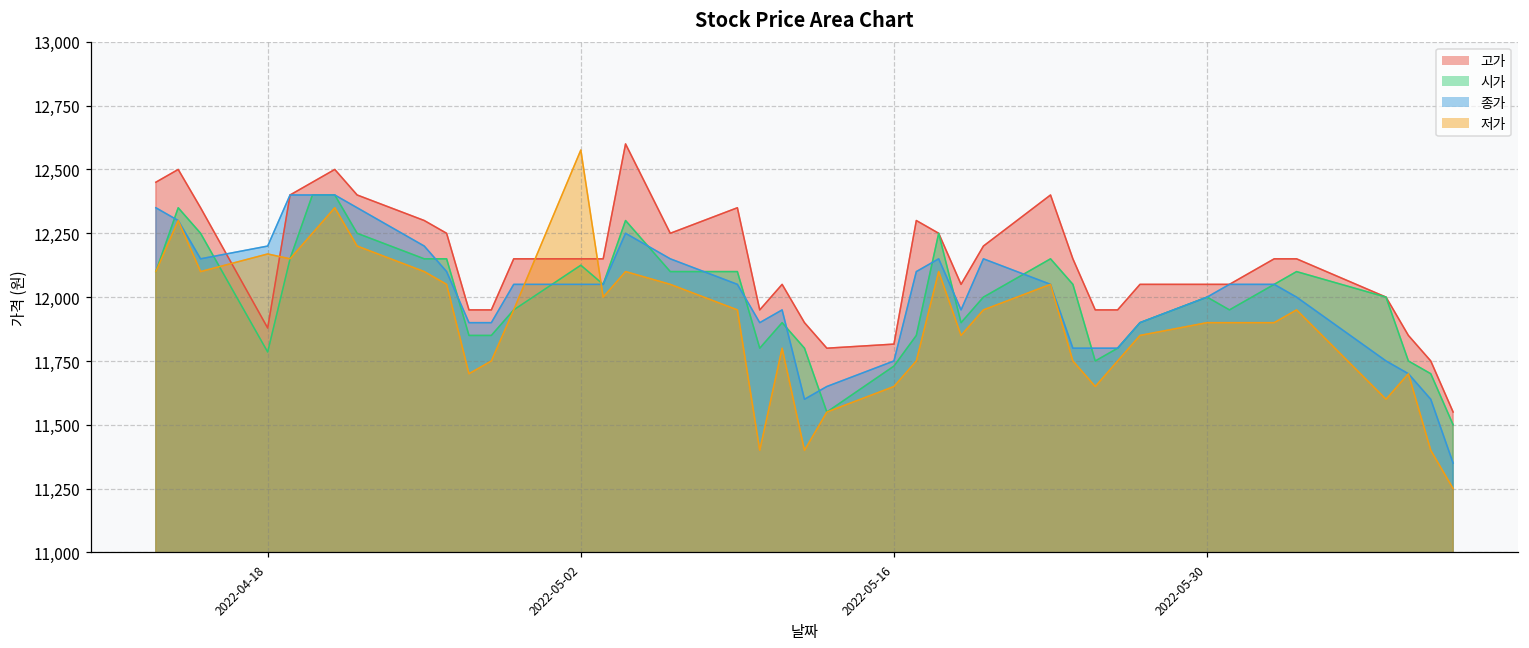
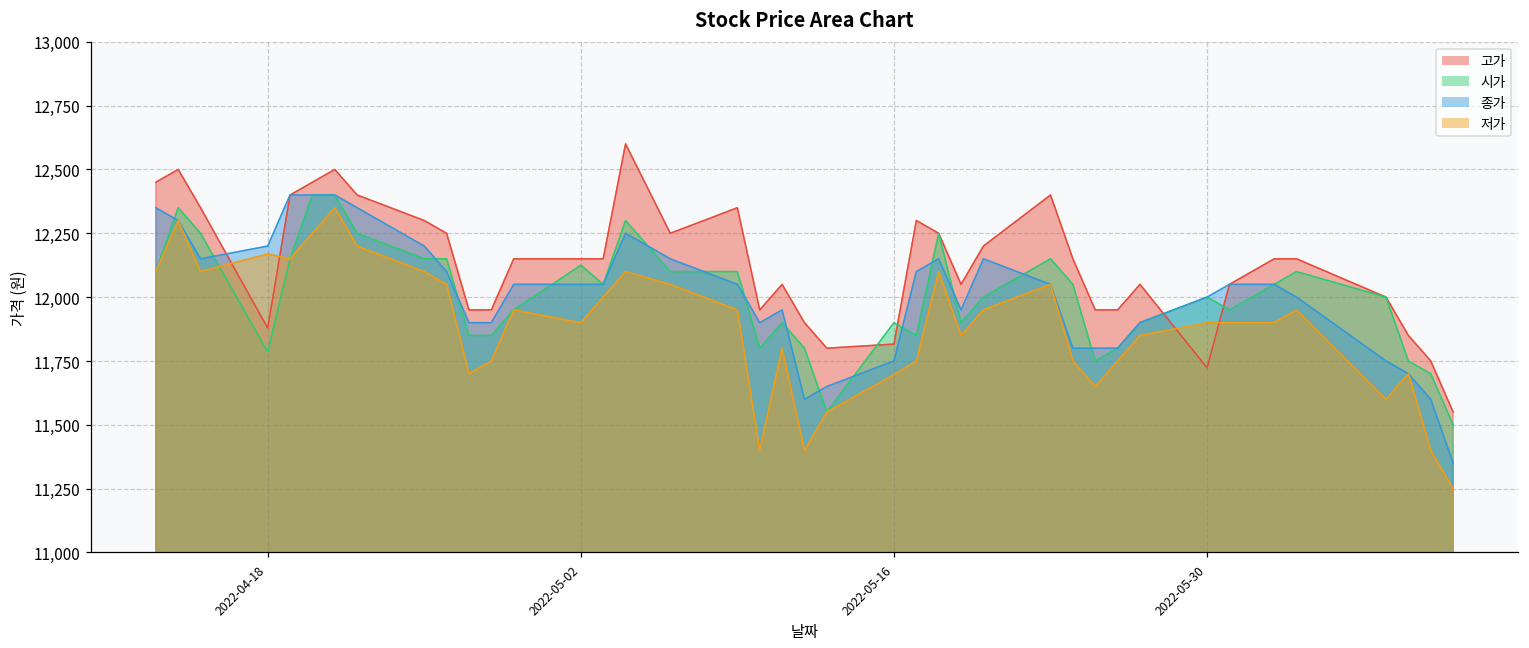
  {
    "고가": {
      "2022-04-18": "11,880",
      "2022-05-02": "12,150",
      "2022-05-16": "11,820",
-     "2022-05-30": "12,050"
+     "2022-05-30": "11,720"
    },
    "시가": {
      "2022-04-18": "11,790",
      "2022-05-02": "12,130",
-     "2022-05-16": "11,730"
+     "2022-05-16": "11,900"
    },
    "종가": {
      "2022-04-18": "12,200",
      "2022-05-02": "12,050",
      "2022-05-16": "11,750"
    },
    "저가": {
      "2022-04-18": "12,170",
-     "2022-05-02": "12,580",
-     "2022-05-16": "11,650",
+     "2022-05-02": "11,900",
+     "2022-05-16": "11,700",
      "2022-05-30": "11,900"
    }
  }
